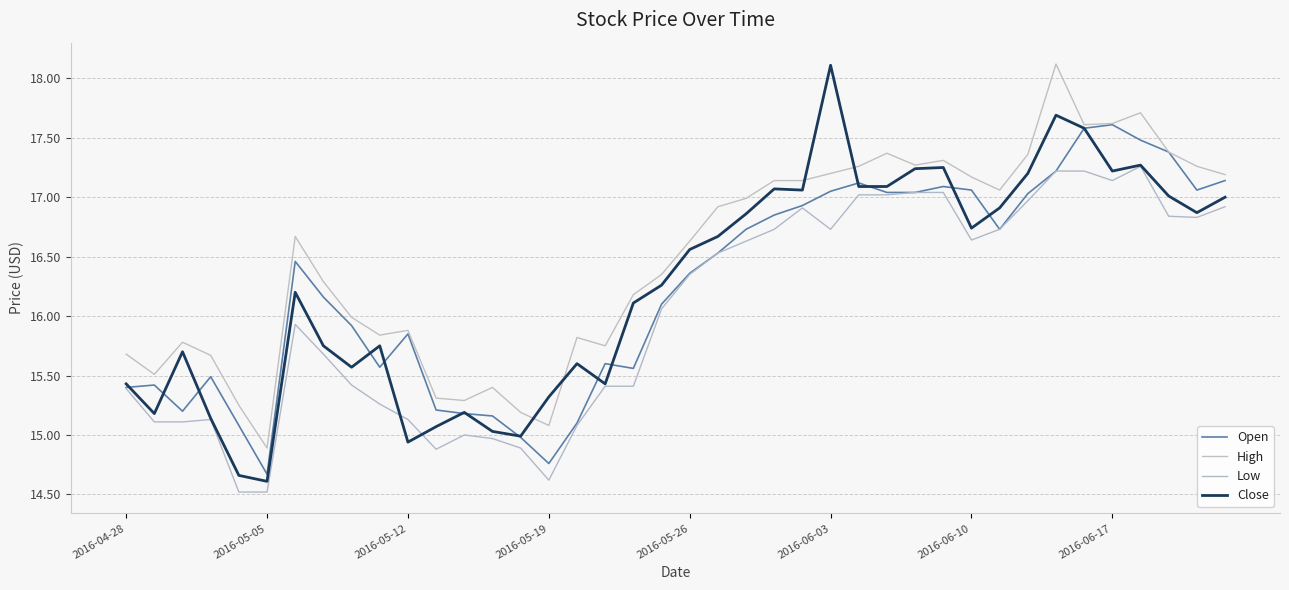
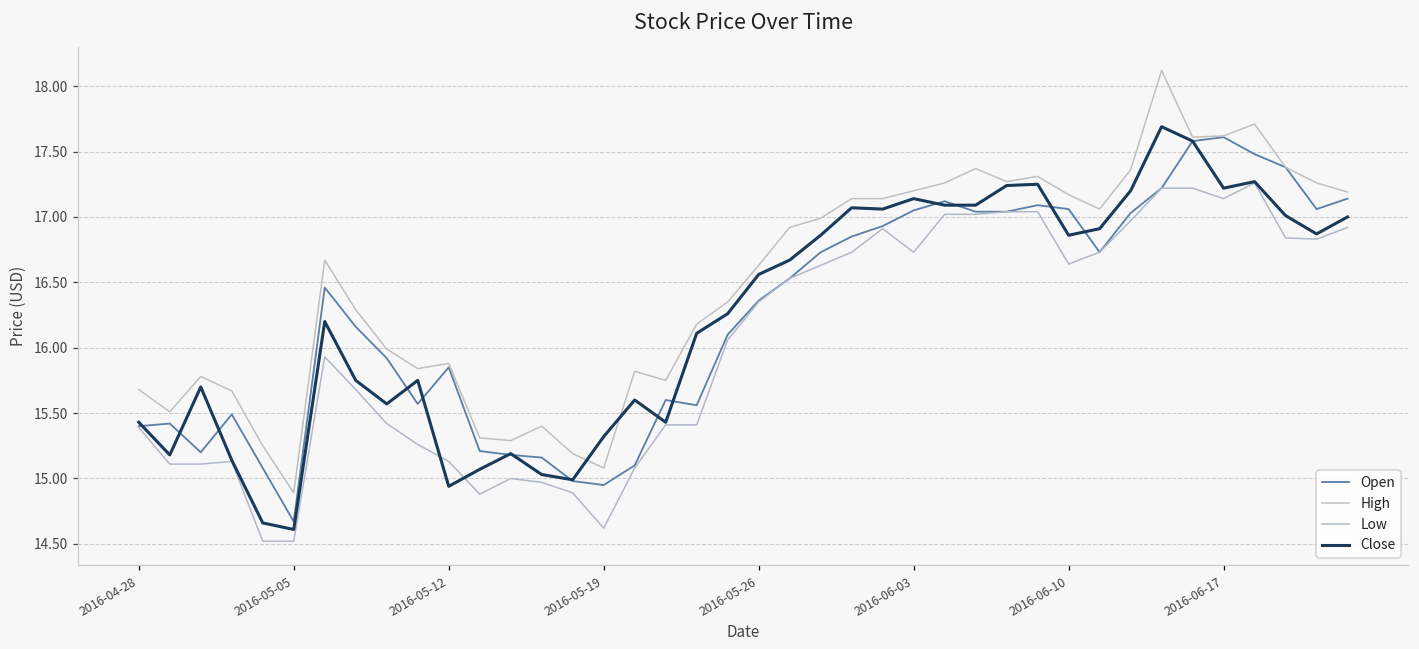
  {
    "Open": {
      "2016-05-05": 14.67,
      "2016-05-12": 15.85,
-     "2016-05-19": 14.76,
+     "2016-05-19": 14.95,
      "2016-06-03": 17.05,
      "2016-06-10": 17.06
    },
    "Close": {
      "2016-04-28": 15.43,
      "2016-05-05": 14.61,
      "2016-05-12": 14.94,
      "2016-05-19": 15.32,
      "2016-05-26": 16.56,
-     "2016-06-03": 18.11,
-     "2016-06-10": 16.74,
+     "2016-06-03": 17.14,
+     "2016-06-10": 16.86,
      "2016-06-17": 17.22
    }
  }
